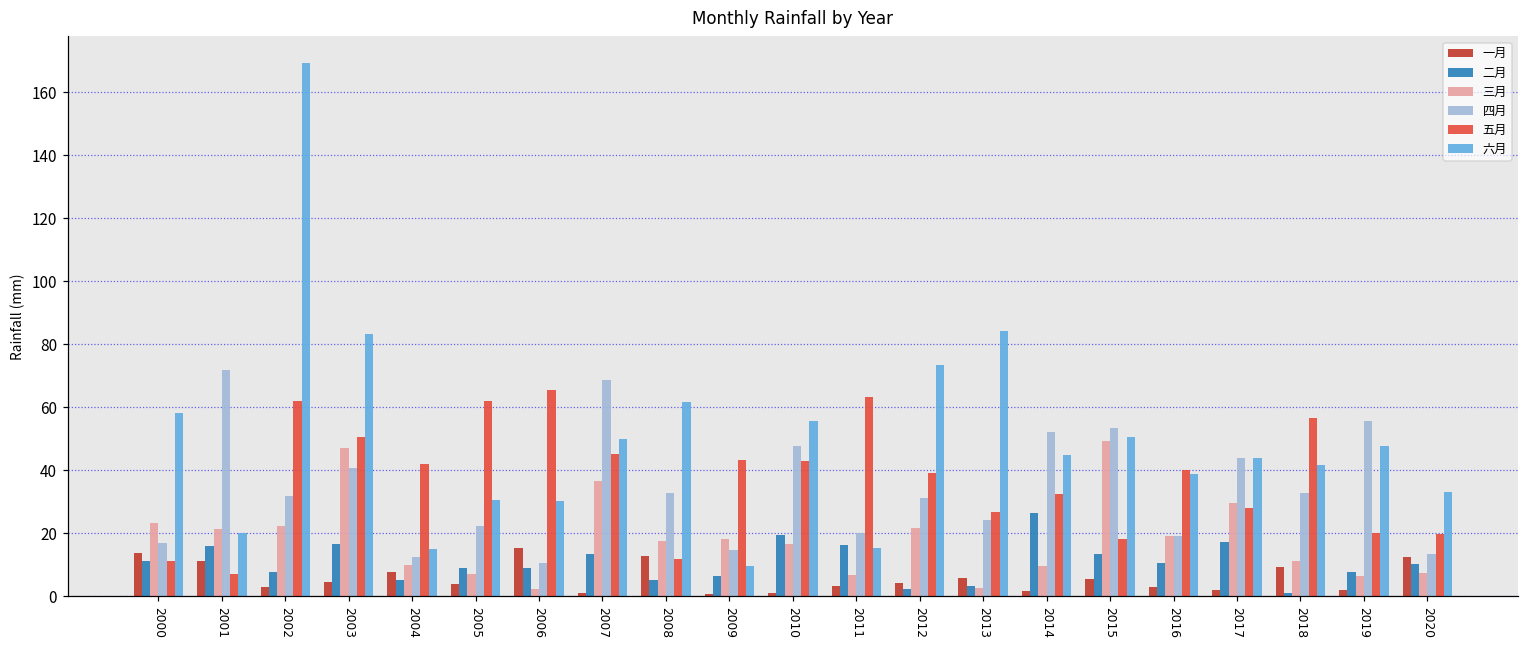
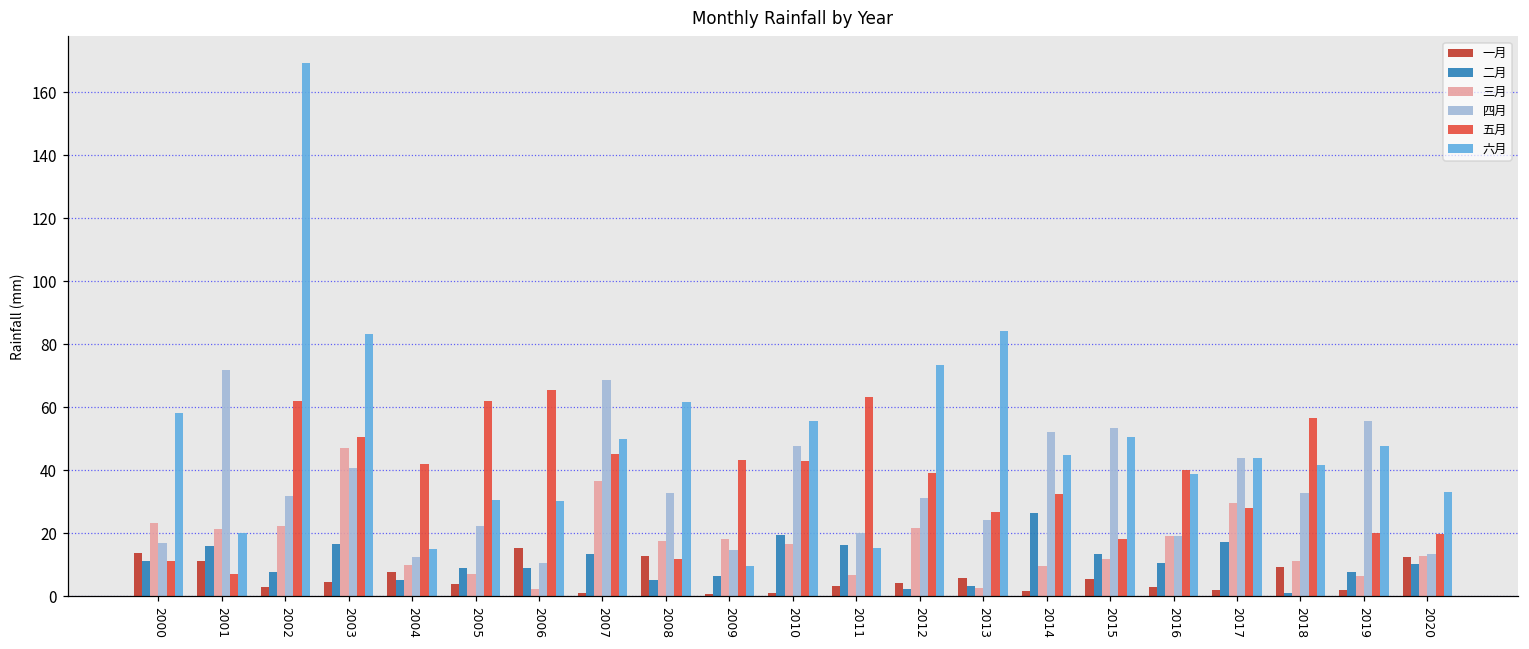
  {
    "二月": {
      "2000": 11,
      "2001": 16,
      "2002": 8,
      "2003": 17,
      "2004": 5,
      "2005": 9,
      "2006": 9,
      "2007": 13,
      "2008": 5,
      "2009": 6,
      "2010": 20,
      "2011": 16,
      "2012": 2,
      "2013": 3,
      "2014": 26,
      "2015": 13,
      "2016": 11,
      "2017": 17,
      "2018": 1,
      "2019": 8,
      "2020": 10
    },
    "三月": {
      "2000": 23,
      "2001": 21,
      "2002": 22,
      "2003": 47,
      "2004": 10,
      "2005": 7,
      "2006": 2,
      "2007": 36,
      "2008": 18,
      "2009": 18,
      "2010": 17,
      "2011": 7,
      "2012": 22,
      "2013": 3,
      "2014": 10,
-     "2015": 49,
+     "2015": 12,
      "2016": 19,
      "2017": 30,
      "2018": 11,
      "2019": 6,
-     "2020": 7
+     "2020": 13
    },
    "四月": {
      "2000": 17,
      "2001": 72,
      "2002": 32,
      "2003": 41,
      "2004": 12,
      "2005": 22,
      "2006": 10,
      "2007": 69,
      "2008": 33,
      "2009": 15,
      "2010": 48,
      "2011": 20,
      "2012": 31,
      "2013": 24,
      "2014": 52,
      "2015": 54,
      "2016": 19,
      "2017": 44,
      "2018": 33,
      "2019": 56,
      "2020": 13
    },
    "六月": {
      "2000": 58,
      "2001": 20,
      "2002": 169,
      "2003": 83,
      "2004": 15,
      "2005": 31,
      "2006": 30,
      "2007": 50,
      "2008": 62,
      "2009": 10,
      "2010": 56,
      "2011": 15,
      "2012": 74,
      "2013": 84,
      "2014": 45,
      "2015": 51,
      "2016": 39,
      "2017": 44,
      "2018": 42,
      "2019": 48,
      "2020": 33
    }
  }
